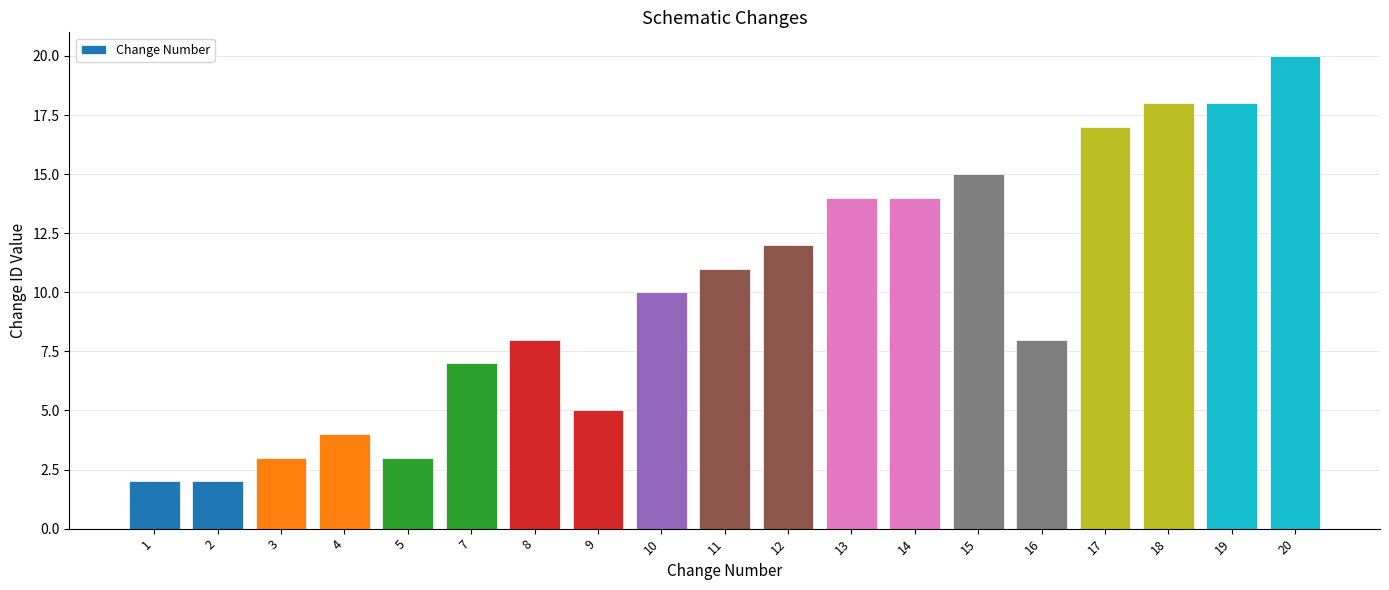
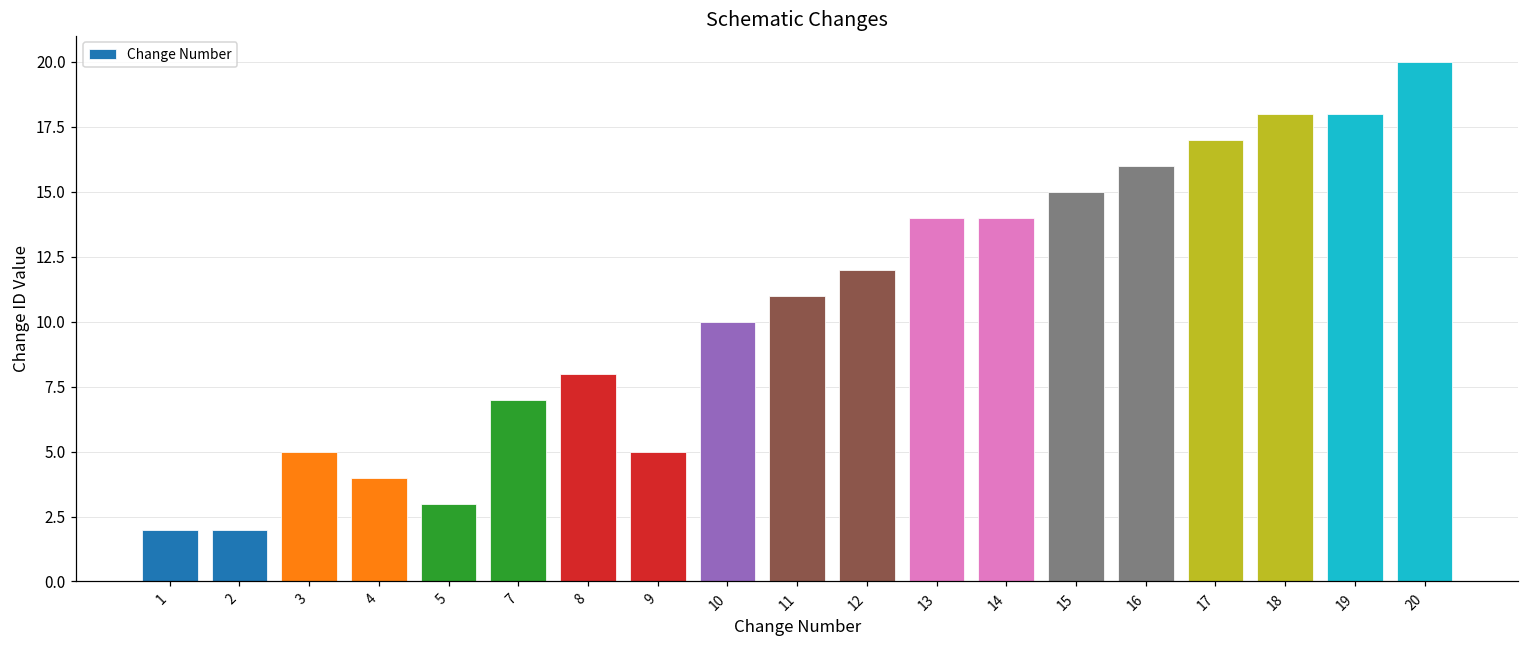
  {
    "1": 2,
    "2": 2,
-   "3": 3,
+   "3": 5,
    "4": 4,
    "5": 3,
    "7": 7,
    "8": 8,
    "9": 5,
    "10": 10,
    "11": 11,
    "12": 12,
    "13": 14,
    "14": 14,
    "15": 15,
-   "16": 8,
+   "16": 16,
    "17": 17,
    "18": 18,
    "19": 18,
    "20": 20
  }
